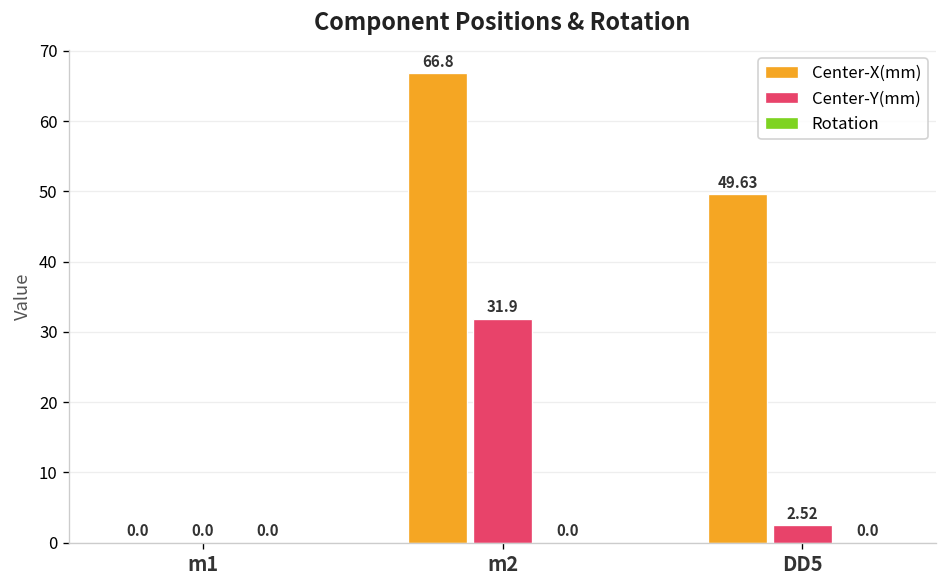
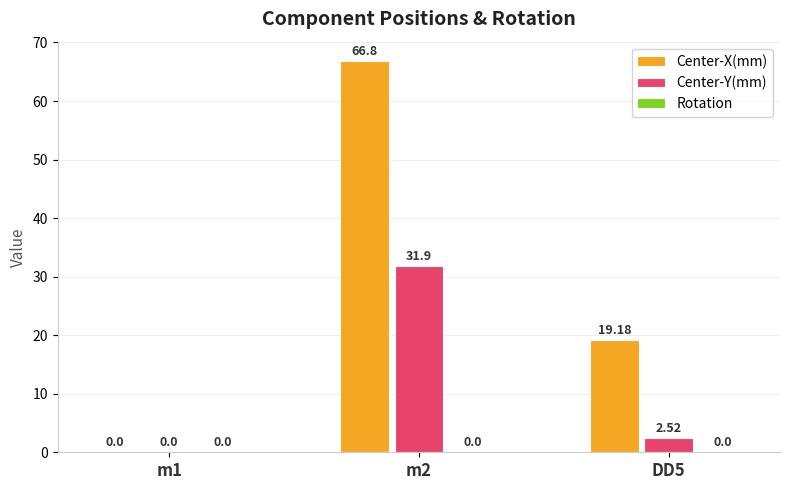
  {
    "Center-X(mm)": {
      "m1": 0.0,
      "m2": 66.8,
-     "DD5": 49.63
+     "DD5": 19.18
    },
    "Center-Y(mm)": {
      "m1": 0.0,
      "m2": 31.9,
      "DD5": 2.52
    },
    "Rotation": {
      "m1": 0.0,
      "m2": 0.0,
      "DD5": 0.0
    }
  }
